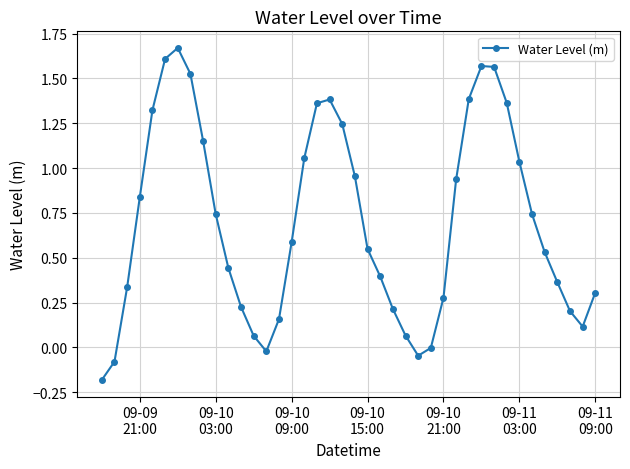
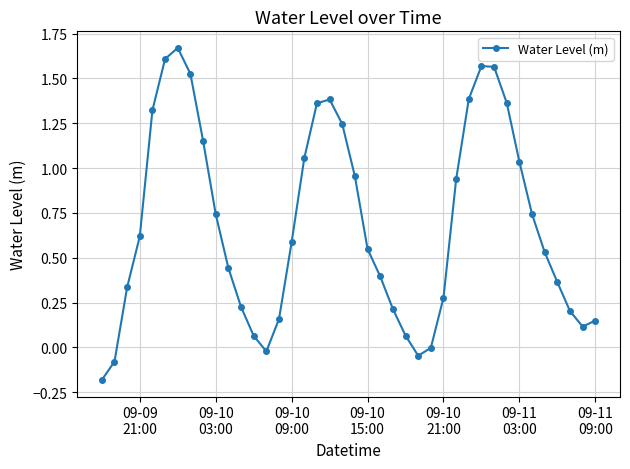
  {
-   "09-09 21:00": 0.84,
+   "09-09 21:00": 0.62,
    "09-10 03:00": 0.74,
    "09-10 09:00": 0.59,
    "09-10 15:00": 0.55,
    "09-10 21:00": 0.28,
    "09-11 03:00": 1.03,
-   "09-11 09:00": 0.31
+   "09-11 09:00": 0.15
  }
